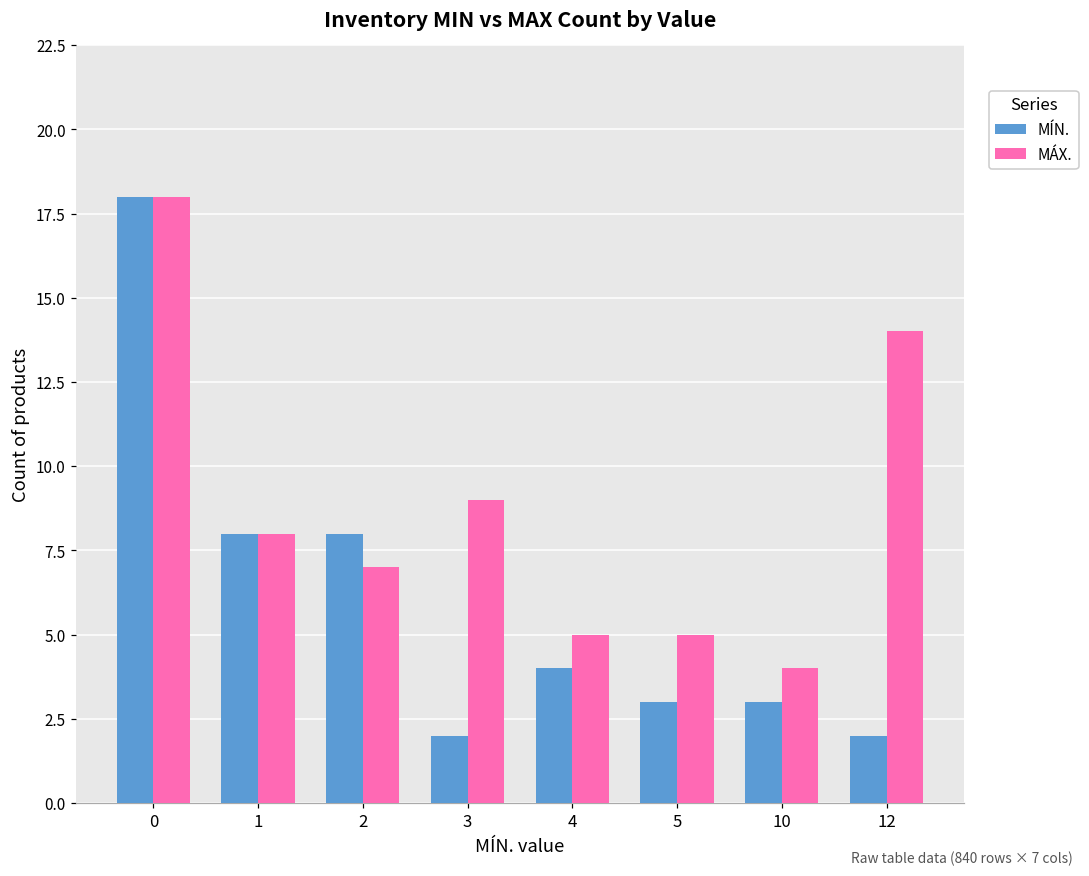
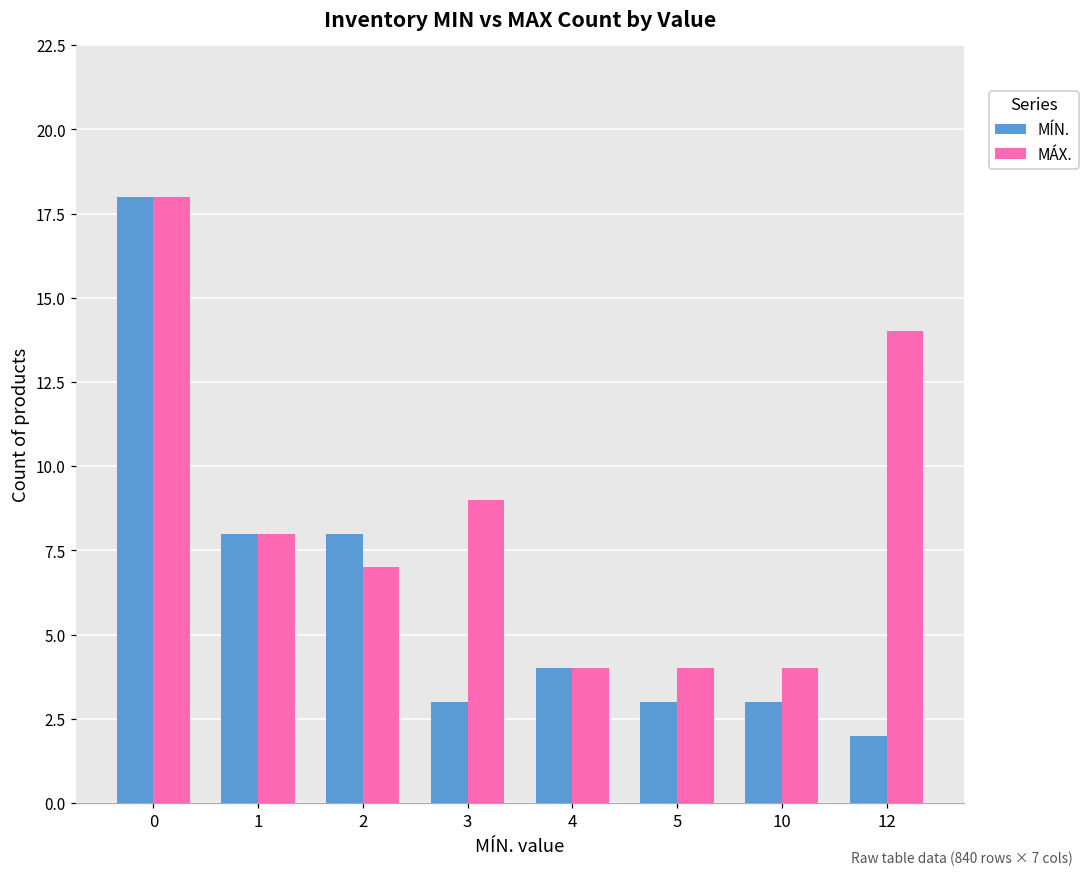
  {
    "MÍN.": {
      "0": 18,
      "1": 8,
      "2": 8,
-     "3": 2,
+     "3": 3,
      "4": 4,
      "5": 3,
      "10": 3,
      "12": 2
    },
    "MÁX.": {
      "0": 18,
      "1": 8,
      "2": 7,
      "3": 9,
-     "4": 5,
-     "5": 5,
+     "4": 4,
+     "5": 4,
      "10": 4,
      "12": 14
    }
  }
